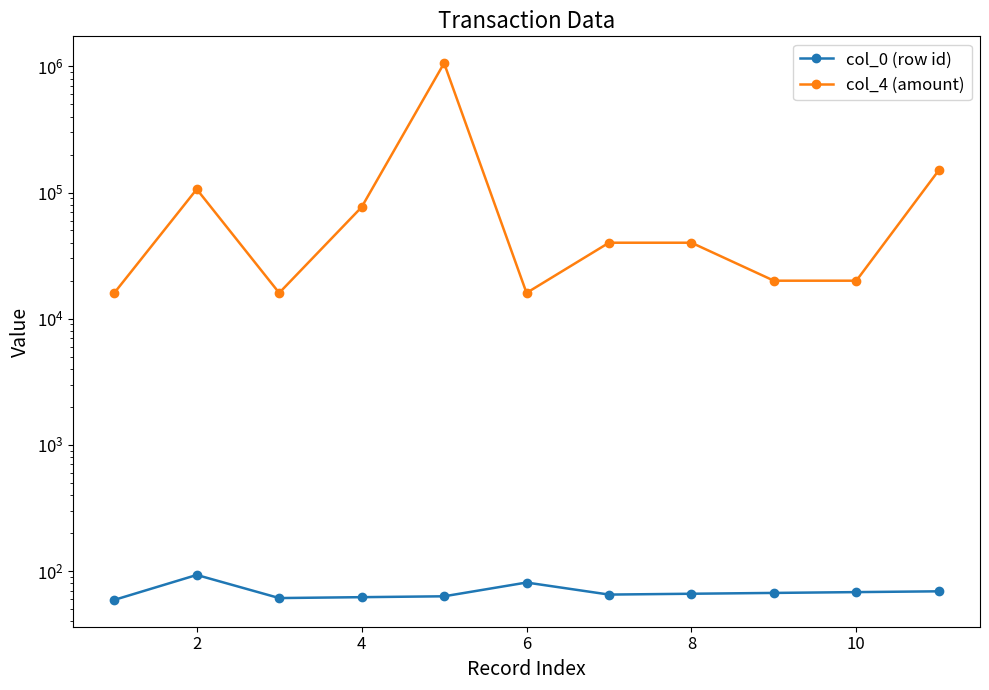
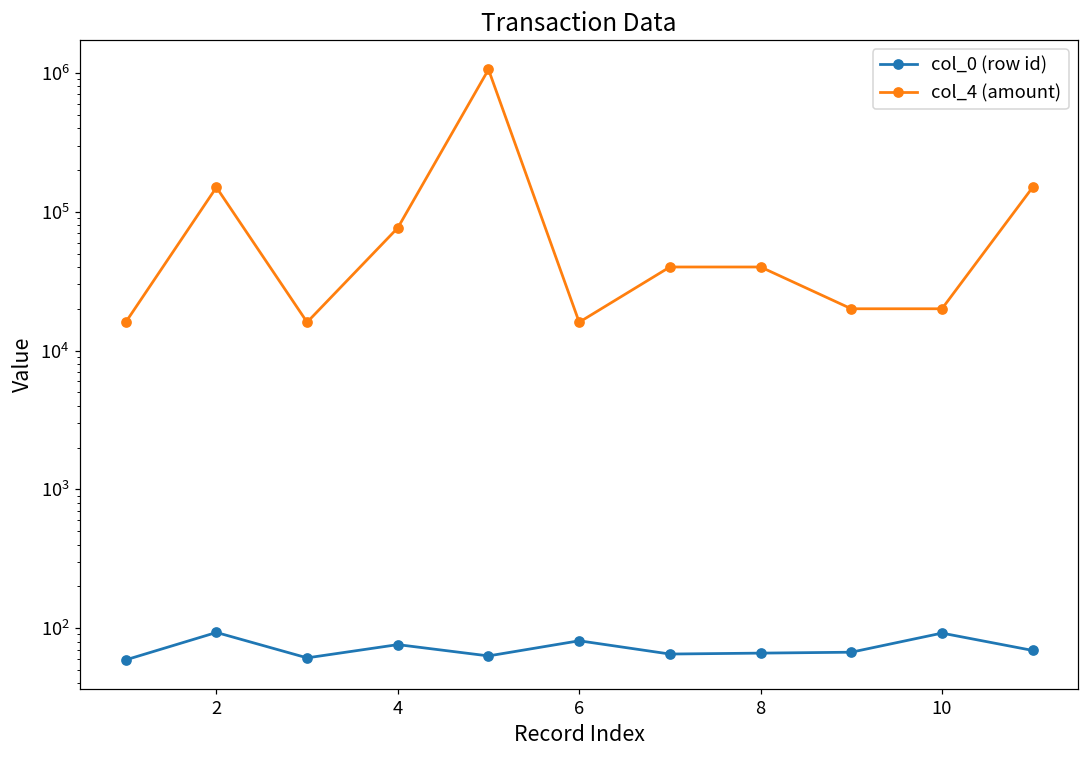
  {
    "col_0 (row id)": {
      "2": 90,
-     "4": 60,
+     "4": 80,
      "6": 80,
      "8": 70,
-     "10": 70
+     "10": 90
    },
    "col_4 (amount)": {
-     "2": 110000,
+     "2": 150000,
      "4": 80000,
      "6": 16000,
      "8": 40000,
      "10": 20000
    }
  }
